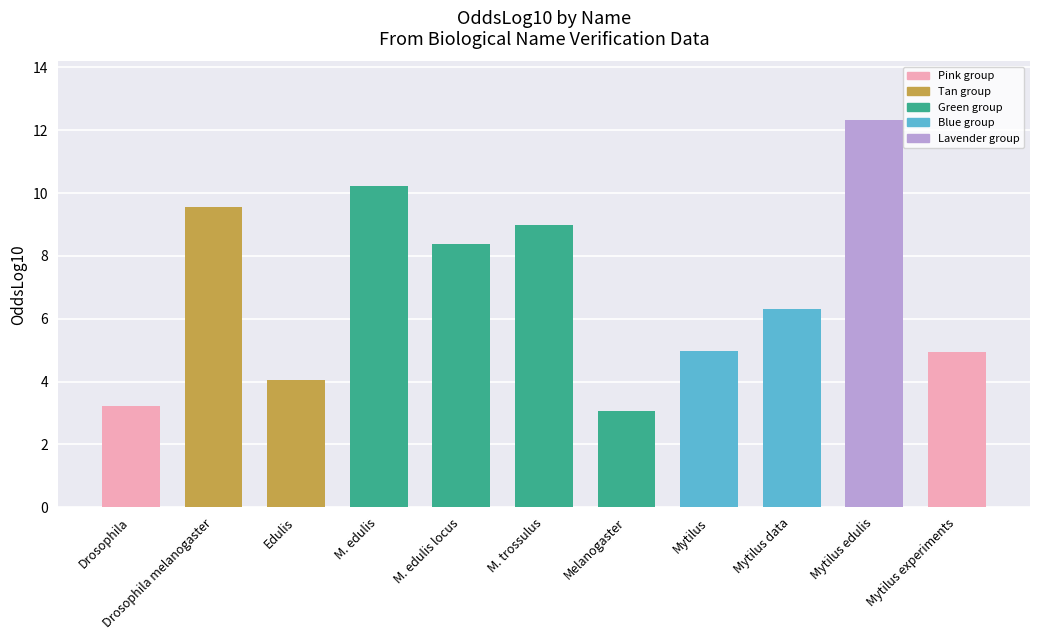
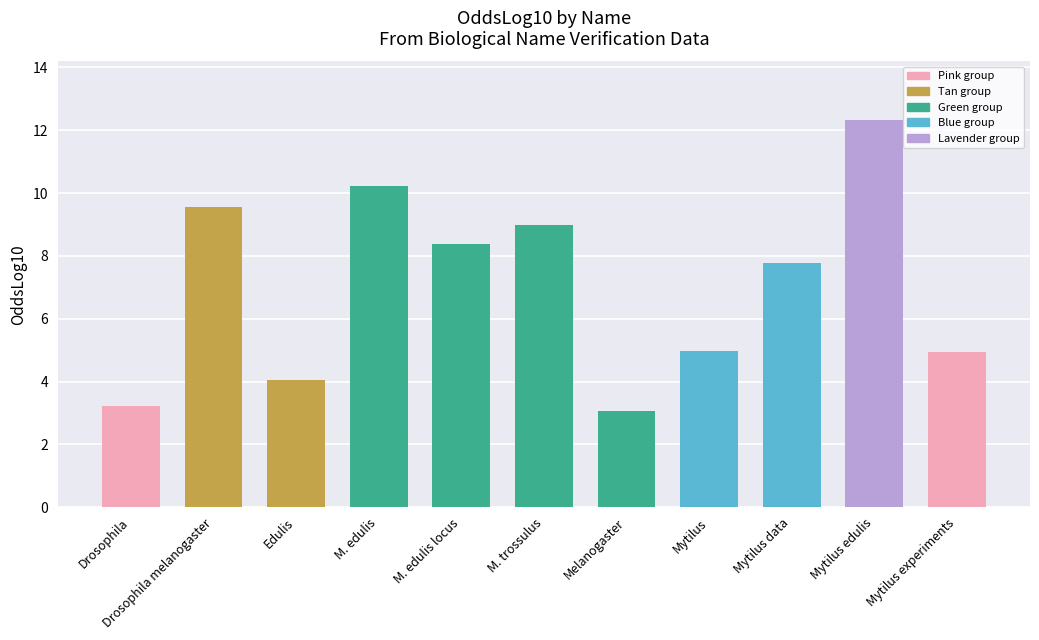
  {
    "Drosophila": 3.2,
    "Drosophila melanogaster": 9.6,
    "Edulis": 4.1,
    "M. edulis": 10.2,
    "M. edulis locus": 8.4,
    "M. trossulus": 9.0,
    "Melanogaster": 3.1,
    "Mytilus": 5.0,
-   "Mytilus data": 6.3,
+   "Mytilus data": 7.8,
    "Mytilus edulis": 12.3,
    "Mytilus experiments": 4.9
  }
